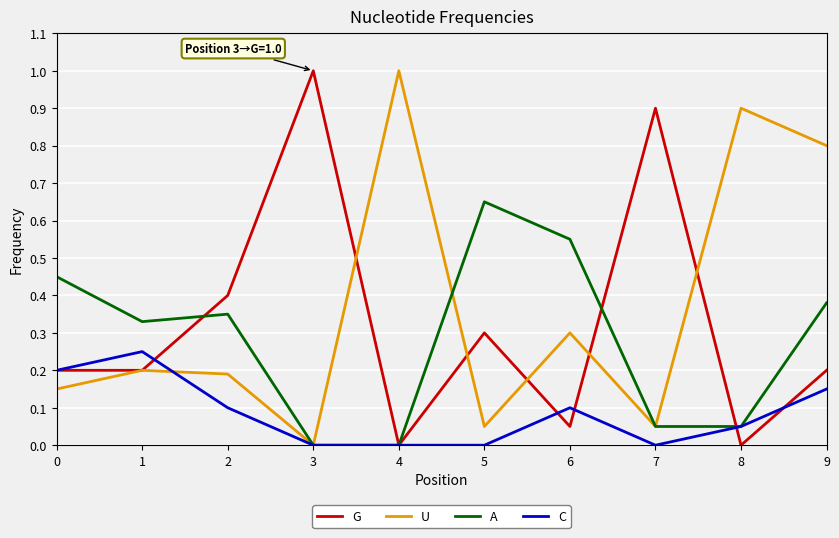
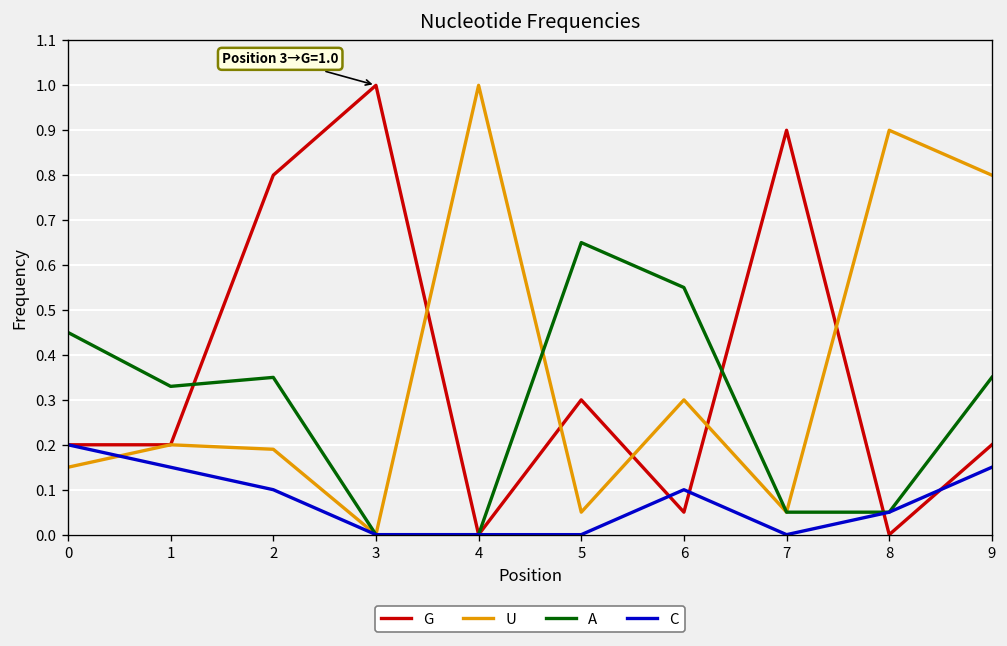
  {
    "G": {
-     "2": 0.4,
+     "2": 0.8,
      "5": 0.3,
      "6": 0.05,
      "7": 0.9,
      "8": 0.0,
      "9": 0.2
    },
    "U": {
      "0": 0.15,
      "2": 0.19,
      "4": 1.00,
      "5": 0.05,
      "6": 0.30,
      "8": 0.90,
      "9": 0.80
    },
    "A": {
      "0": 0.45,
      "1": 0.33,
      "2": 0.35,
      "5": 0.65,
      "6": 0.55,
-     "9": 0.38
+     "9": 0.35
    },
    "C": {
-     "1": 0.25,
+     "1": 0.15,
      "2": 0.10,
      "5": 0.00,
      "6": 0.10,
      "7": 0.00,
      "9": 0.15
    }
  }
